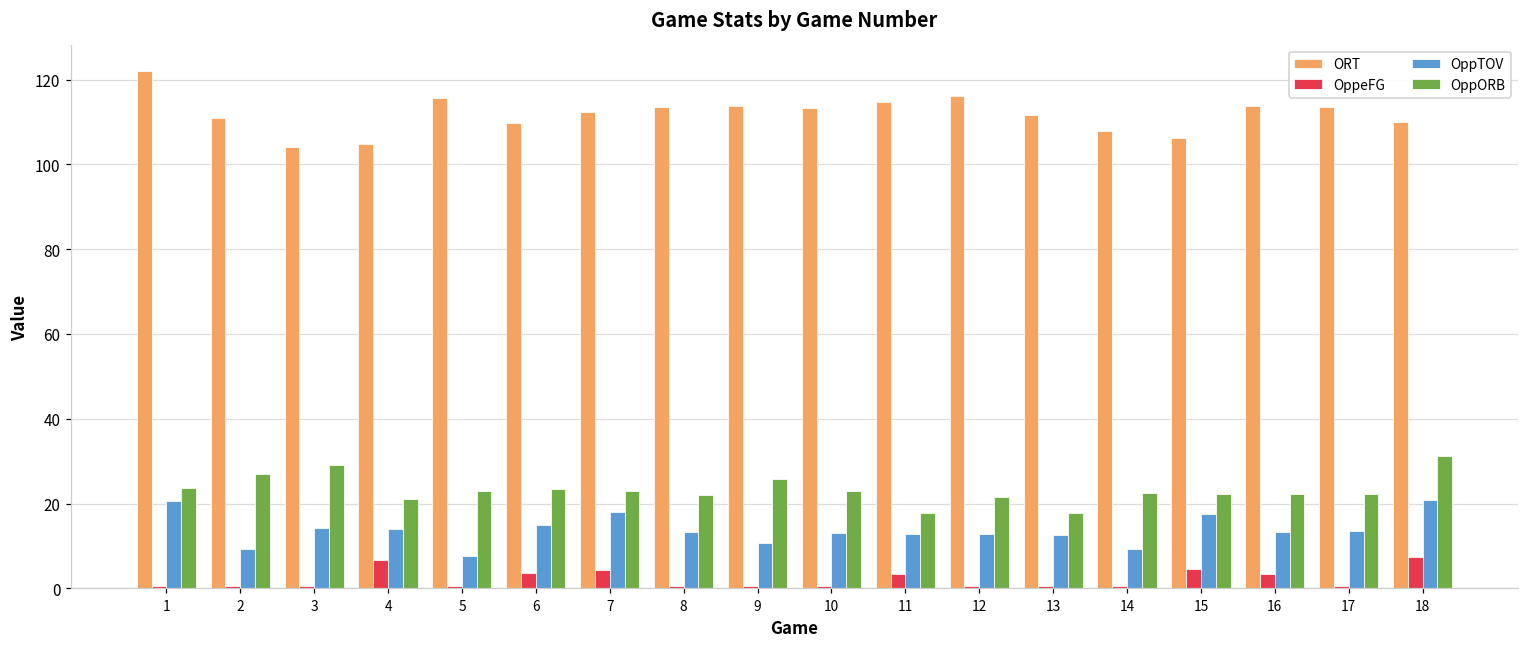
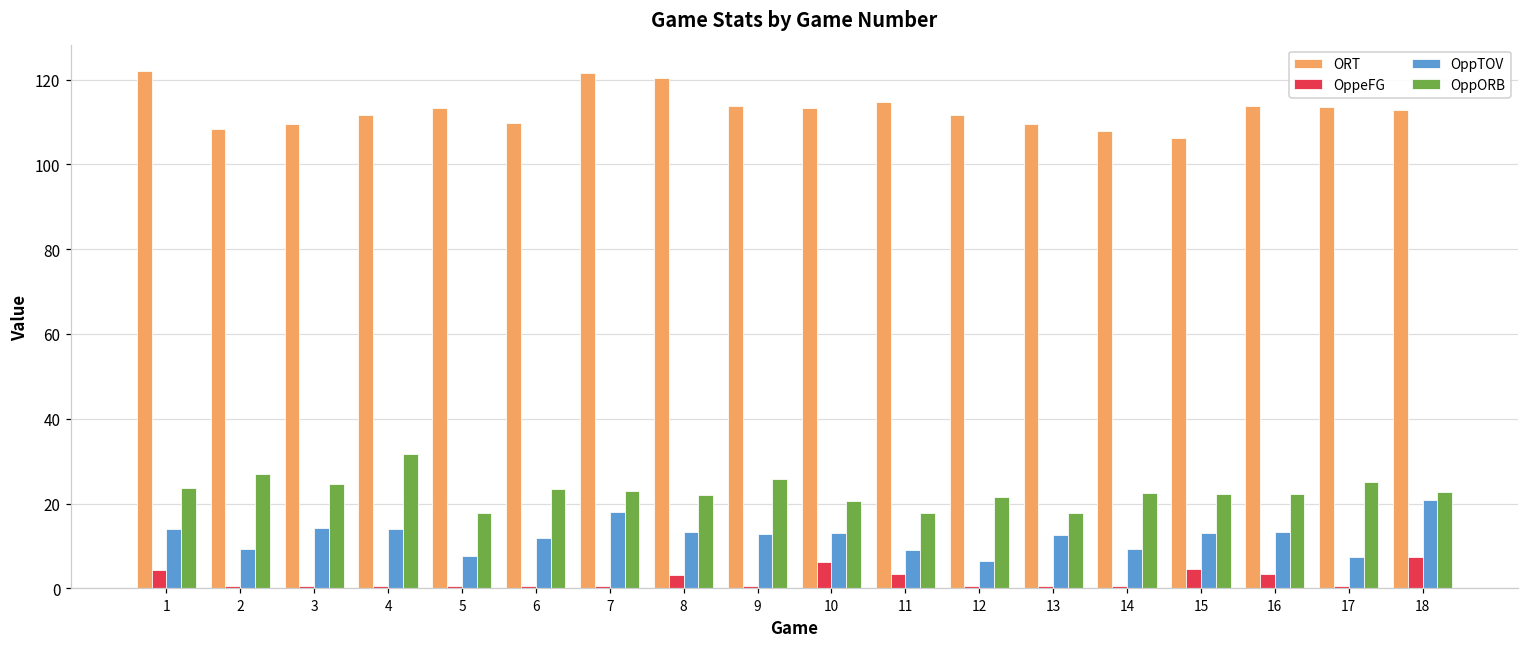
  {
    "ORT": {
      "1": 122,
-     "2": 111,
-     "3": 104,
-     "4": 105,
-     "5": 116,
+     "2": 108,
+     "3": 110,
+     "4": 112,
+     "5": 113,
      "6": 110,
-     "7": 112,
-     "8": 113,
+     "7": 122,
+     "8": 120,
      "9": 114,
      "10": 113,
      "11": 115,
-     "12": 116,
-     "13": 112,
+     "12": 112,
+     "13": 110,
      "14": 108,
      "15": 106,
      "16": 114,
      "17": 113,
-     "18": 110
+     "18": 113
    },
    "OppeFG": {
-     "1": 1,
-     "4": 7,
-     "6": 4,
-     "7": 4,
-     "8": 1,
-     "10": 1,
+     "1": 4,
+     "4": 1,
+     "6": 1,
+     "7": 1,
+     "8": 3,
+     "10": 6,
      "11": 3,
      "15": 5,
      "16": 3,
      "18": 7
    },
    "OppTOV": {
-     "1": 21,
+     "1": 14,
      "2": 9,
      "3": 14,
      "4": 14,
      "5": 8,
-     "6": 15,
+     "6": 12,
      "7": 18,
      "8": 13,
-     "9": 11,
+     "9": 13,
      "10": 13,
-     "11": 13,
-     "12": 13,
+     "11": 9,
+     "12": 6,
      "13": 13,
      "14": 9,
-     "15": 17,
+     "15": 13,
      "16": 13,
-     "17": 13,
+     "17": 7,
      "18": 21
    },
    "OppORB": {
      "1": 24,
      "2": 27,
-     "3": 29,
-     "4": 21,
-     "5": 23,
+     "3": 25,
+     "4": 32,
+     "5": 18,
      "6": 24,
      "7": 23,
      "8": 22,
      "9": 26,
-     "10": 23,
+     "10": 21,
      "11": 18,
      "12": 22,
      "13": 18,
      "14": 22,
      "15": 22,
      "16": 22,
-     "17": 22,
-     "18": 31
+     "17": 25,
+     "18": 23
    }
  }
